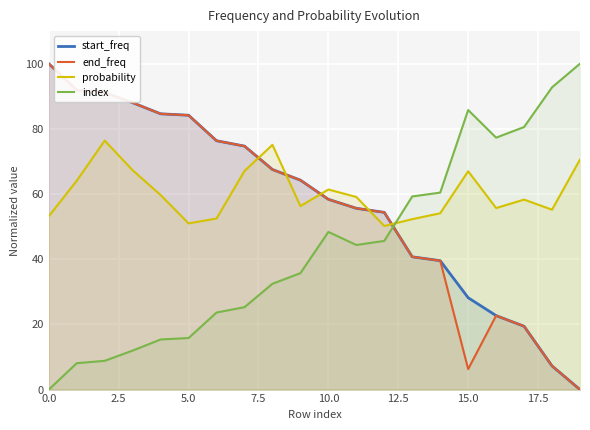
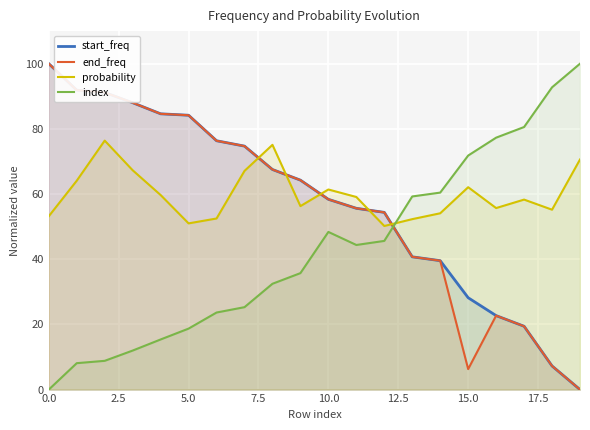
  {
    "start_freq": {
      "15.0": 28
    },
    "end_freq": {
      "15.0": 6
    },
    "probability": {
      "0.0": 53,
      "5.0": 51,
      "10.0": 61,
-     "15.0": 67
+     "15.0": 62
    },
    "index": {
      "0.0": 0,
-     "5.0": 16,
+     "5.0": 19,
      "10.0": 48,
-     "15.0": 86
+     "15.0": 72
    }
  }
